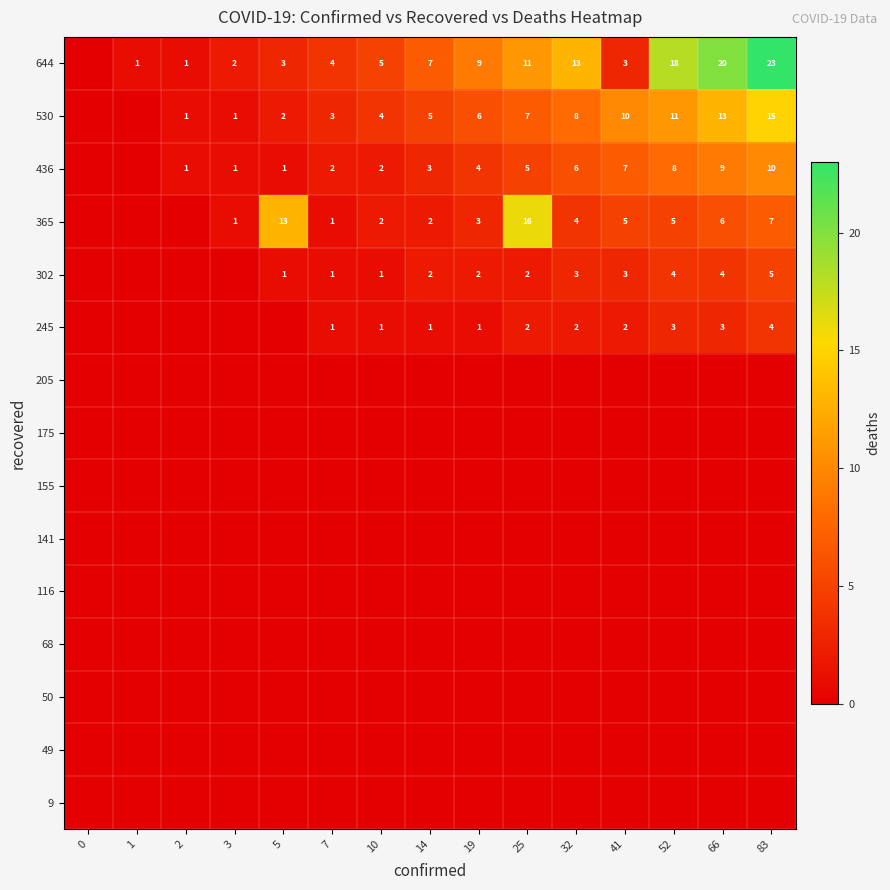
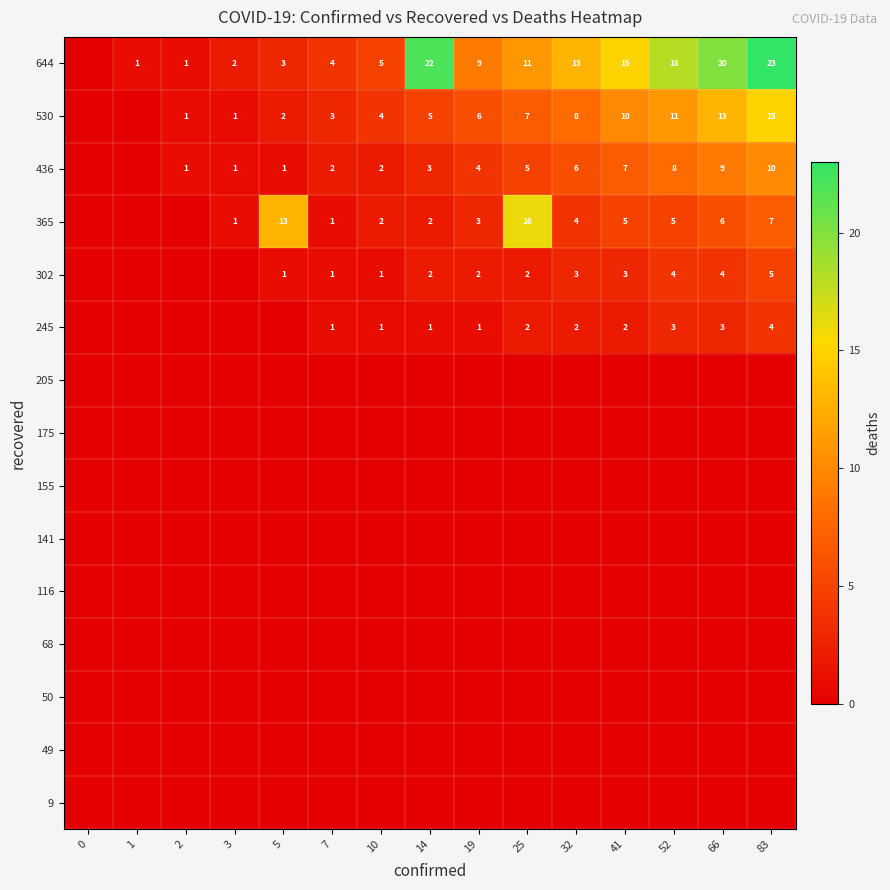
  {
    "644": {
      "1": 1,
      "2": 1,
      "3": 2,
      "5": 3,
      "7": 4,
      "10": 5,
-     "14": 7,
+     "14": 22,
      "19": 9,
      "25": 11,
      "32": 13,
-     "41": 3,
+     "41": 15,
      "52": 18,
      "66": 20,
      "83": 23
    },
    "530": {
      "2": 1,
      "3": 1,
      "5": 2,
      "7": 3,
      "10": 4,
      "14": 5,
      "19": 6,
      "25": 7,
      "32": 8,
      "41": 10,
      "52": 11,
      "66": 13,
      "83": 15
    },
    "436": {
      "2": 1,
      "3": 1,
      "5": 1,
      "7": 2,
      "10": 2,
      "14": 3,
      "19": 4,
      "25": 5,
      "32": 6,
      "41": 7,
      "52": 8,
      "66": 9,
      "83": 10
    },
    "365": {
      "3": 1,
      "5": 13,
      "7": 1,
      "10": 2,
      "14": 2,
      "19": 3,
      "25": 16,
      "32": 4,
      "41": 5,
      "52": 5,
      "66": 6,
      "83": 7
    },
    "302": {
      "5": 1,
      "7": 1,
      "10": 1,
      "14": 2,
      "19": 2,
      "25": 2,
      "32": 3,
      "41": 3,
      "52": 4,
      "66": 4,
      "83": 5
    },
    "245": {
      "7": 1,
      "10": 1,
      "14": 1,
      "19": 1,
      "25": 2,
      "32": 2,
      "41": 2,
      "52": 3,
      "66": 3,
      "83": 4
    }
  }
